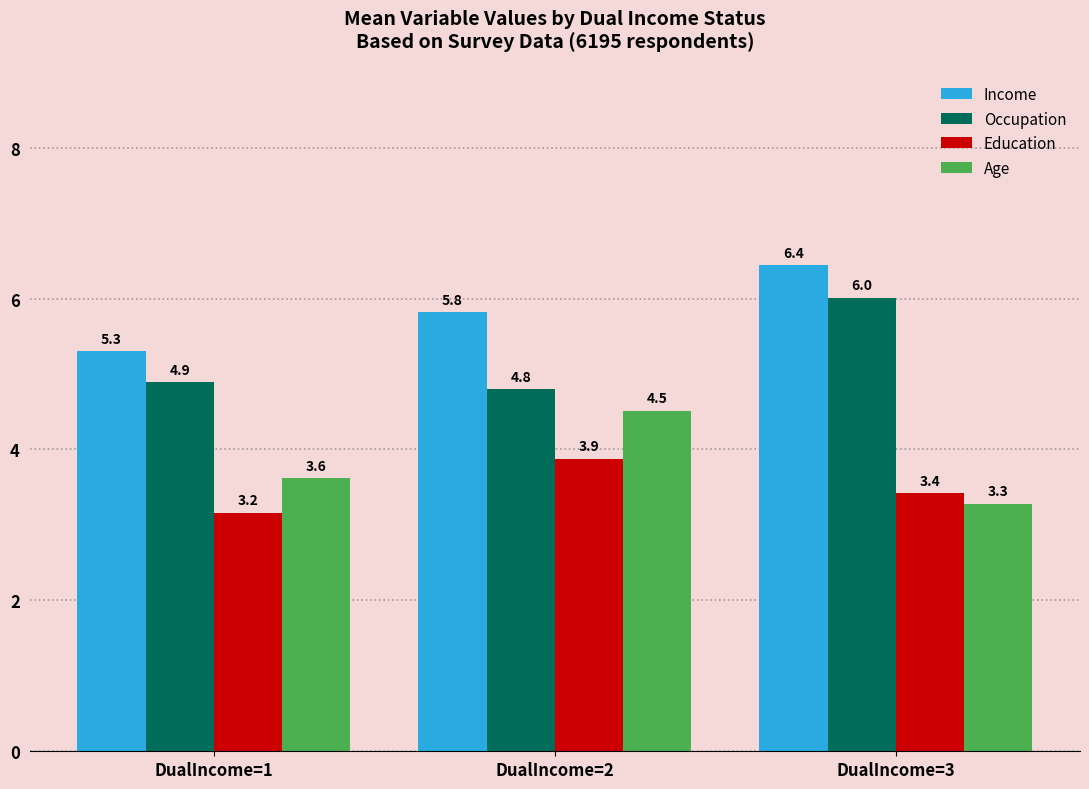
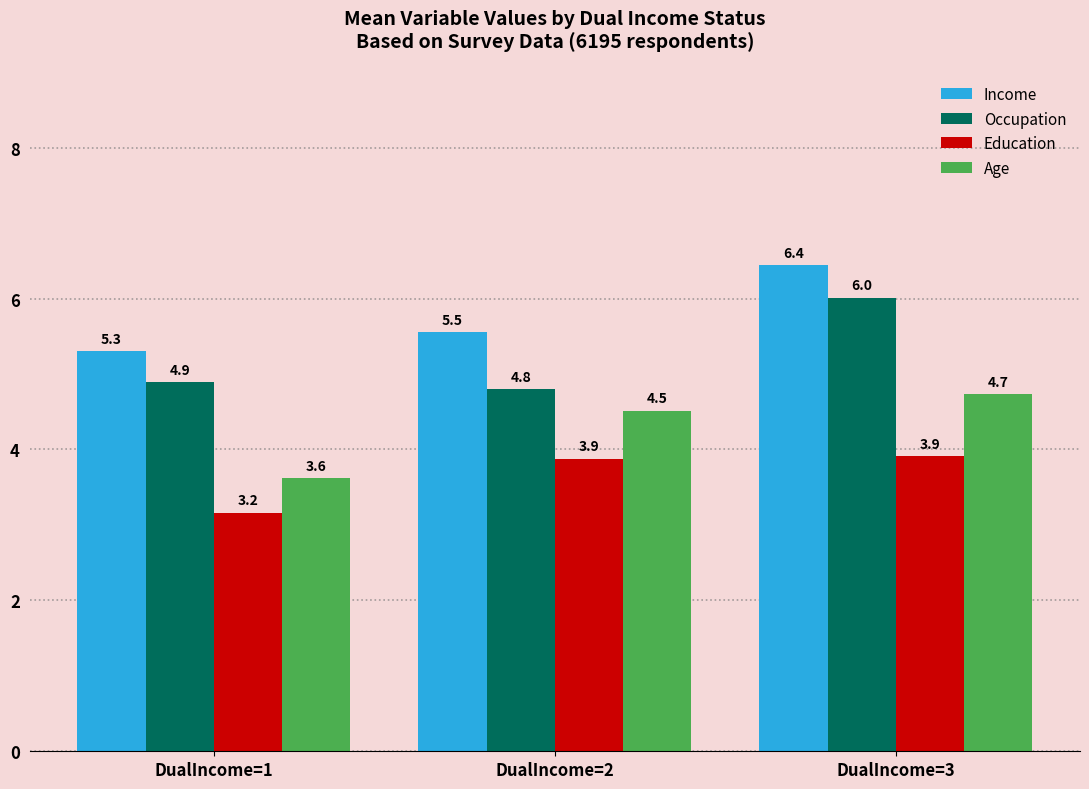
  {
    "Income": {
      "DualIncome=1": 5.3,
-     "DualIncome=2": 5.8,
+     "DualIncome=2": 5.5,
      "DualIncome=3": 6.4
    },
    "Occupation": {
      "DualIncome=1": 4.9,
      "DualIncome=2": 4.8,
      "DualIncome=3": 6.0
    },
    "Education": {
      "DualIncome=1": 3.2,
      "DualIncome=2": 3.9,
-     "DualIncome=3": 3.4
+     "DualIncome=3": 3.9
    },
    "Age": {
      "DualIncome=1": 3.6,
      "DualIncome=2": 4.5,
-     "DualIncome=3": 3.3
+     "DualIncome=3": 4.7
    }
  }
